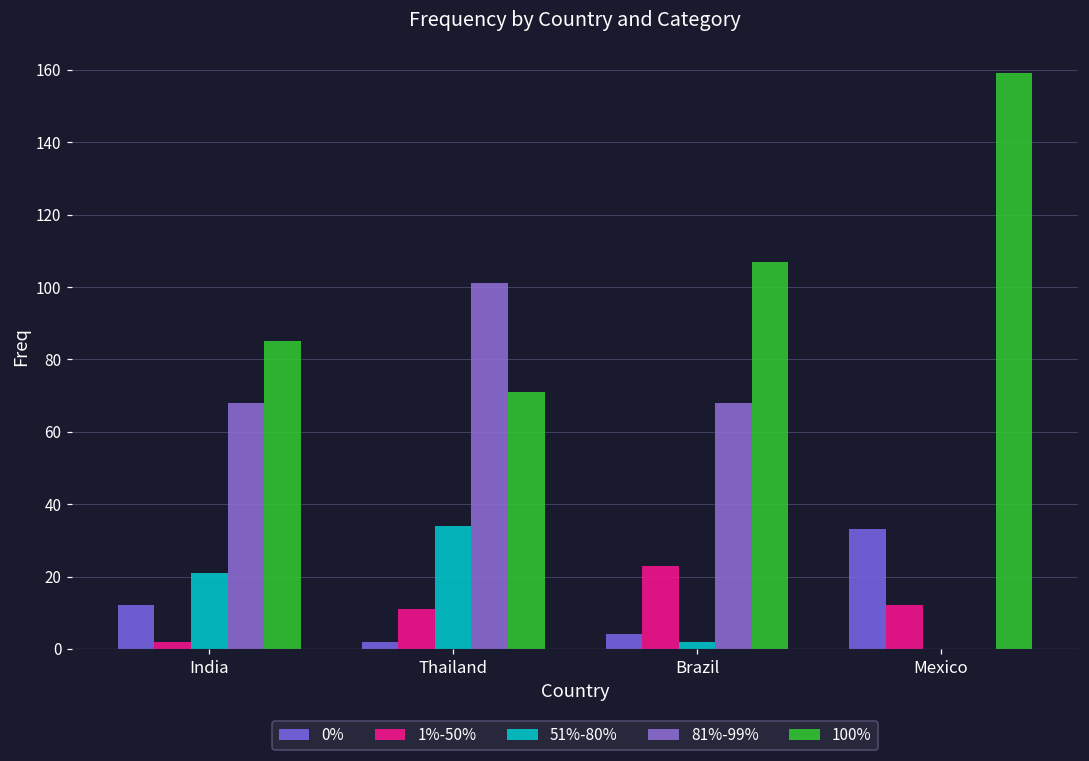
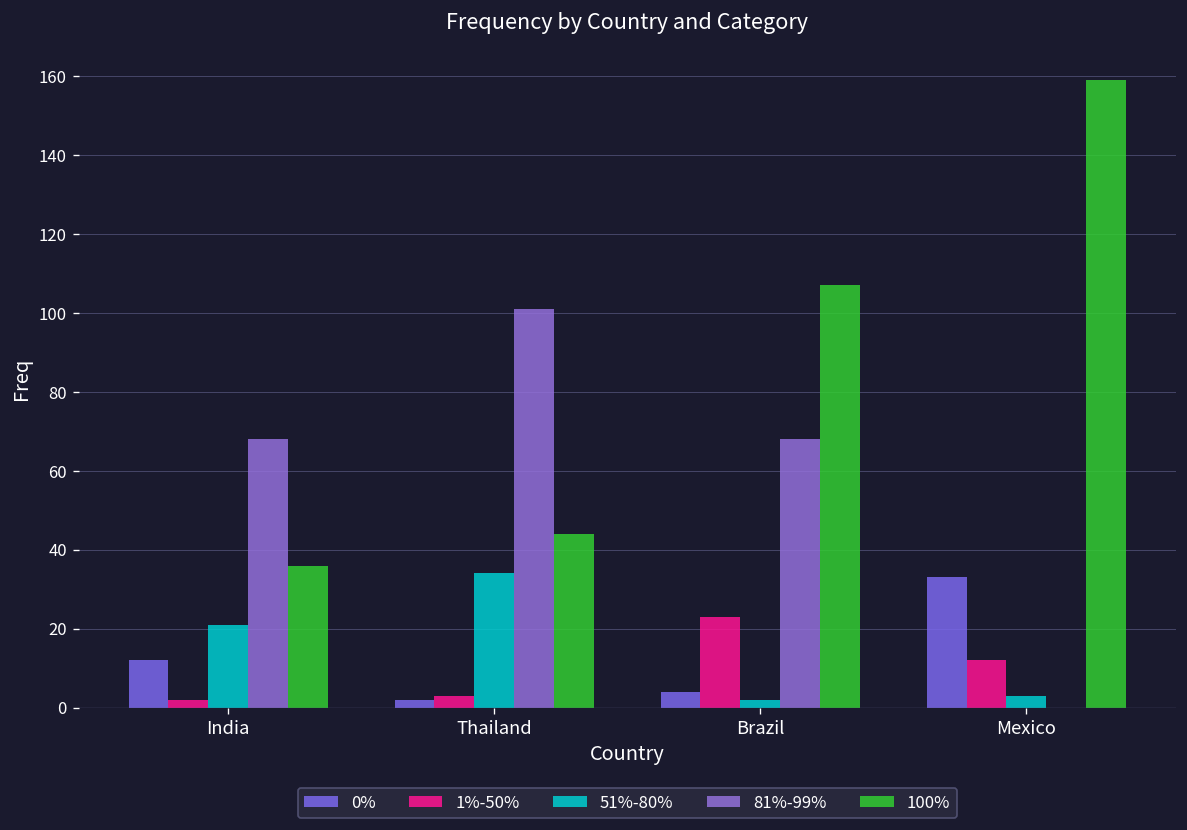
  {
    "1%-50%": {
      "India": 2,
-     "Thailand": 11,
+     "Thailand": 3,
      "Brazil": 23,
      "Mexico": 12
    },
    "51%-80%": {
      "India": 21,
      "Thailand": 34,
      "Brazil": 2,
-     "Mexico": 0
+     "Mexico": 3
    },
    "100%": {
-     "India": 85,
-     "Thailand": 71,
+     "India": 36,
+     "Thailand": 44,
      "Brazil": 107,
      "Mexico": 159
    }
  }
